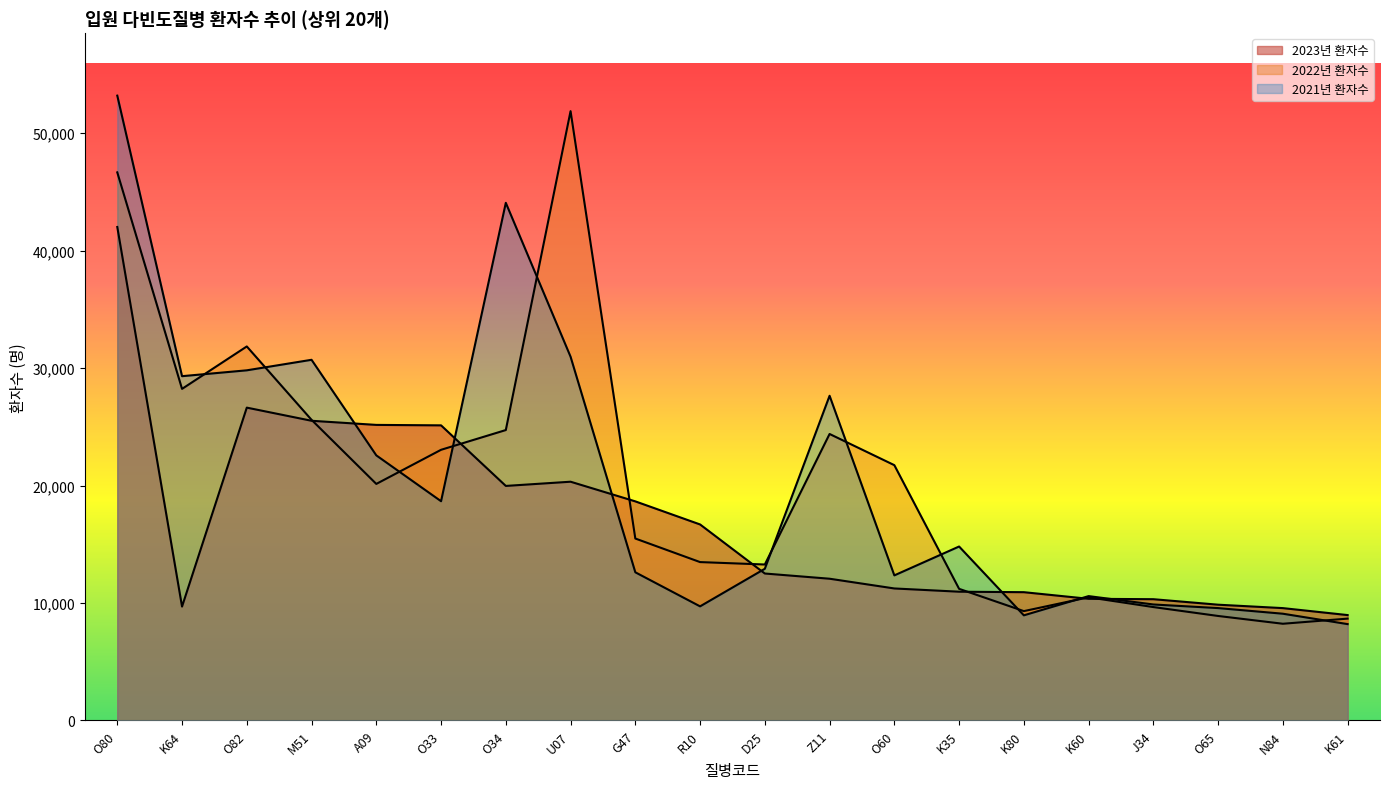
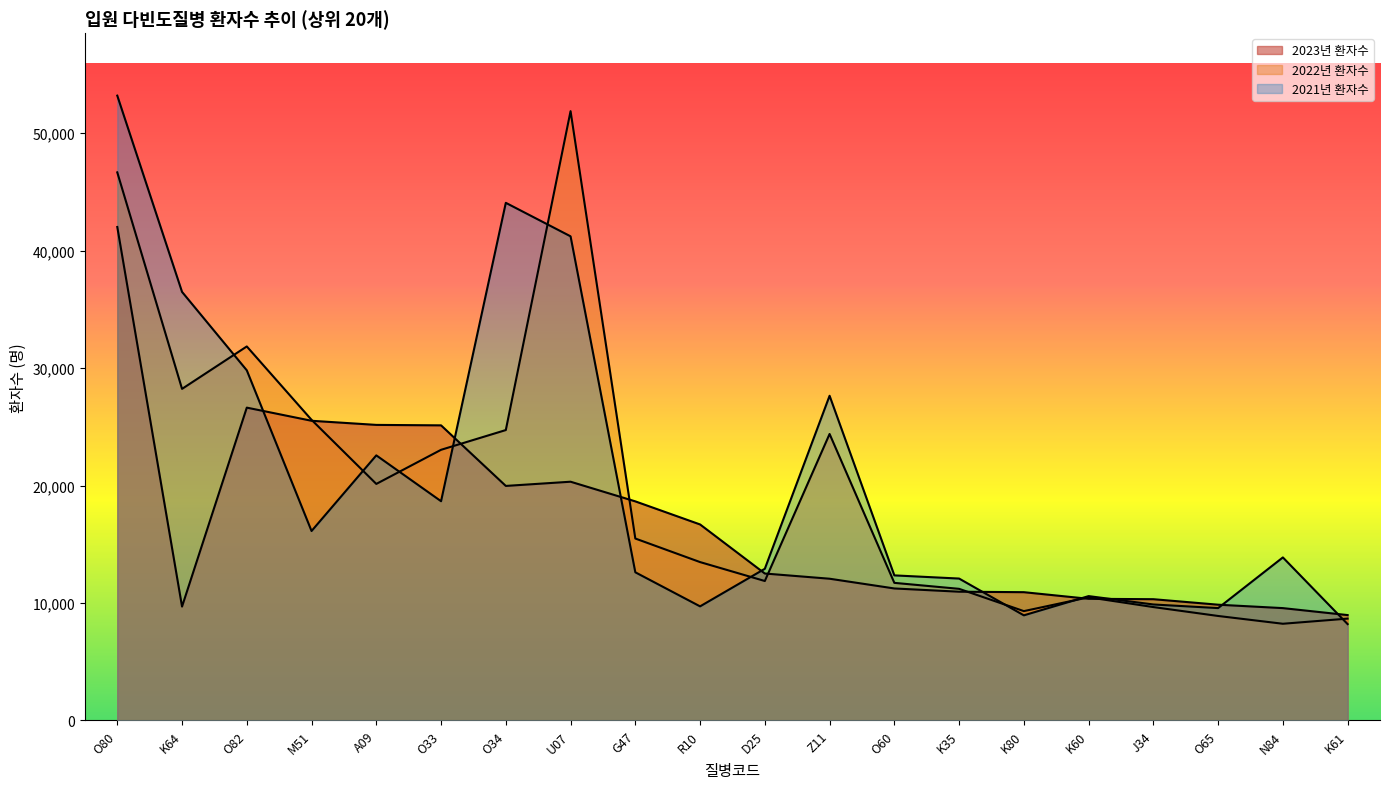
  {
    "2023년 환자수": {
      "O80": "42,000",
      "K64": "9,700",
      "O82": "26,600",
      "A09": "25,200",
      "O33": "25,100",
      "O34": "20,000",
      "U07": "20,300",
      "G47": "18,700",
      "R10": "16,700",
      "D25": "12,500",
      "Z11": "12,100",
      "O60": "11,200",
      "K35": "11,000",
      "K80": "10,900",
      "J34": "10,300",
      "O65": "9,900",
      "N84": "9,600",
      "K61": "9,000"
    },
    "2022년 환자수": {
      "O80": "46,700",
      "K64": "28,200",
      "O82": "31,800",
      "A09": "20,100",
      "O33": "23,000",
      "O34": "24,700",
      "U07": "51,900",
      "G47": "15,500",
      "R10": "13,500",
-     "D25": "13,300",
+     "D25": "11,900",
      "Z11": "24,400",
-     "O60": "21,700",
+     "O60": "11,700",
      "K35": "11,200",
      "K80": "9,300",
      "J34": "9,700",
      "O65": "8,900",
      "N84": "8,200",
      "K61": "8,700"
    },
    "2021년 환자수": {
      "O80": "53,200",
-     "K64": "29,300",
+     "K64": "36,500",
      "O82": "29,800",
-     "M51": "30,700",
+     "M51": "16,100",
      "A09": "22,600",
      "O33": "18,700",
      "O34": "44,100",
-     "U07": "31,000",
+     "U07": "41,200",
      "G47": "12,600",
      "R10": "9,700",
      "D25": "12,900",
      "Z11": "27,600",
      "O60": "12,400",
-     "K35": "14,800",
+     "K35": "12,100",
      "K80": "9,000",
      "J34": "9,900",
      "O65": "9,600",
-     "N84": "9,100",
+     "N84": "13,900",
      "K61": "8,200"
    }
  }
